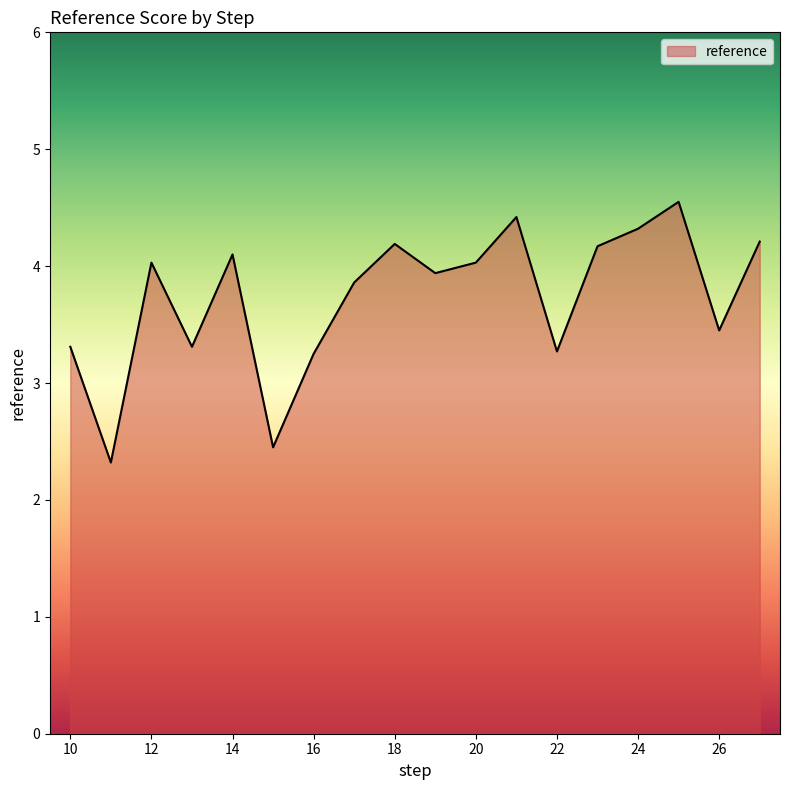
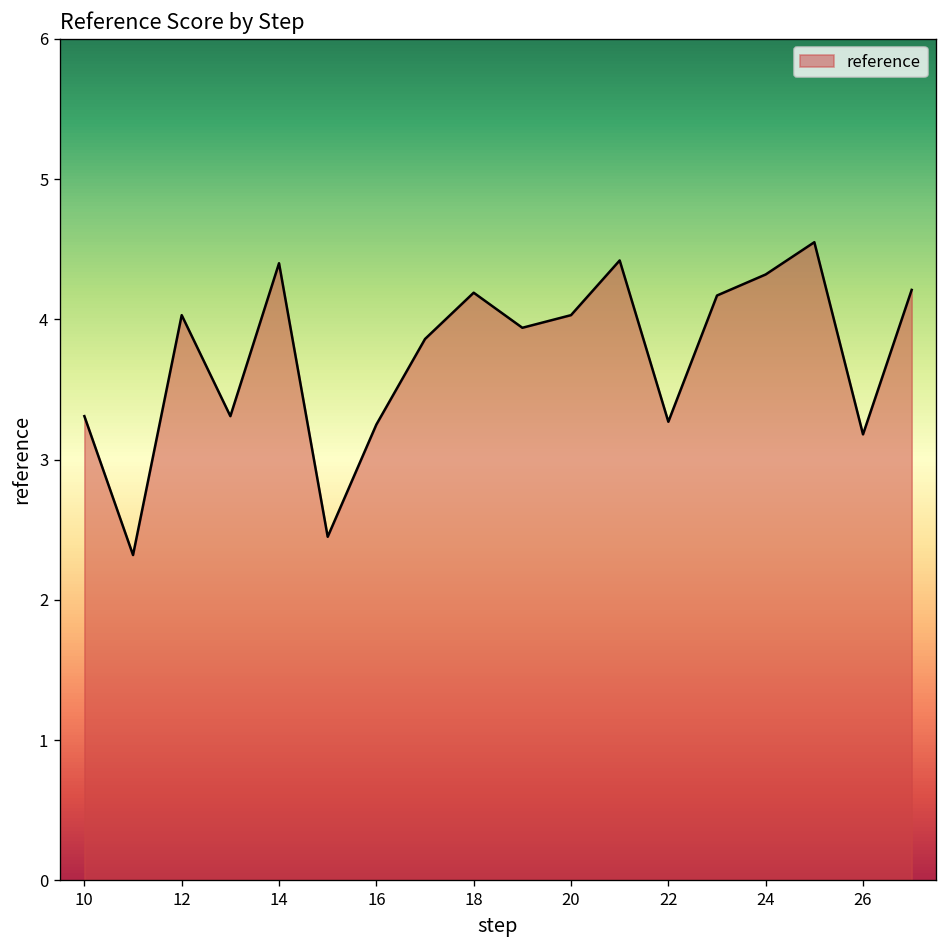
  {
    "10": 3.31,
    "12": 4.03,
-   "14": 4.1,
+   "14": 4.4,
    "16": 3.25,
    "18": 4.19,
    "20": 4.03,
    "22": 3.27,
    "24": 4.32,
-   "26": 3.45
+   "26": 3.18
  }
